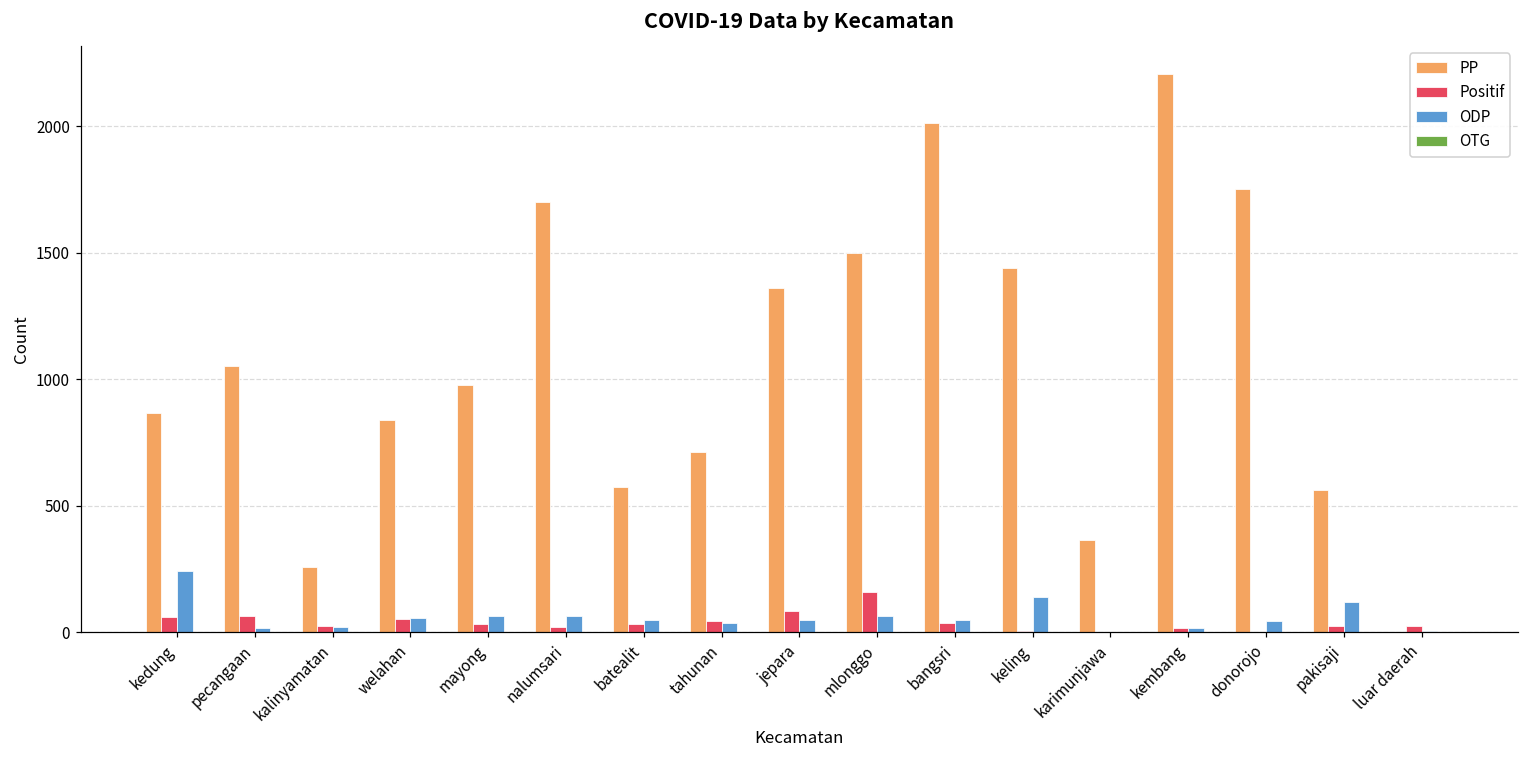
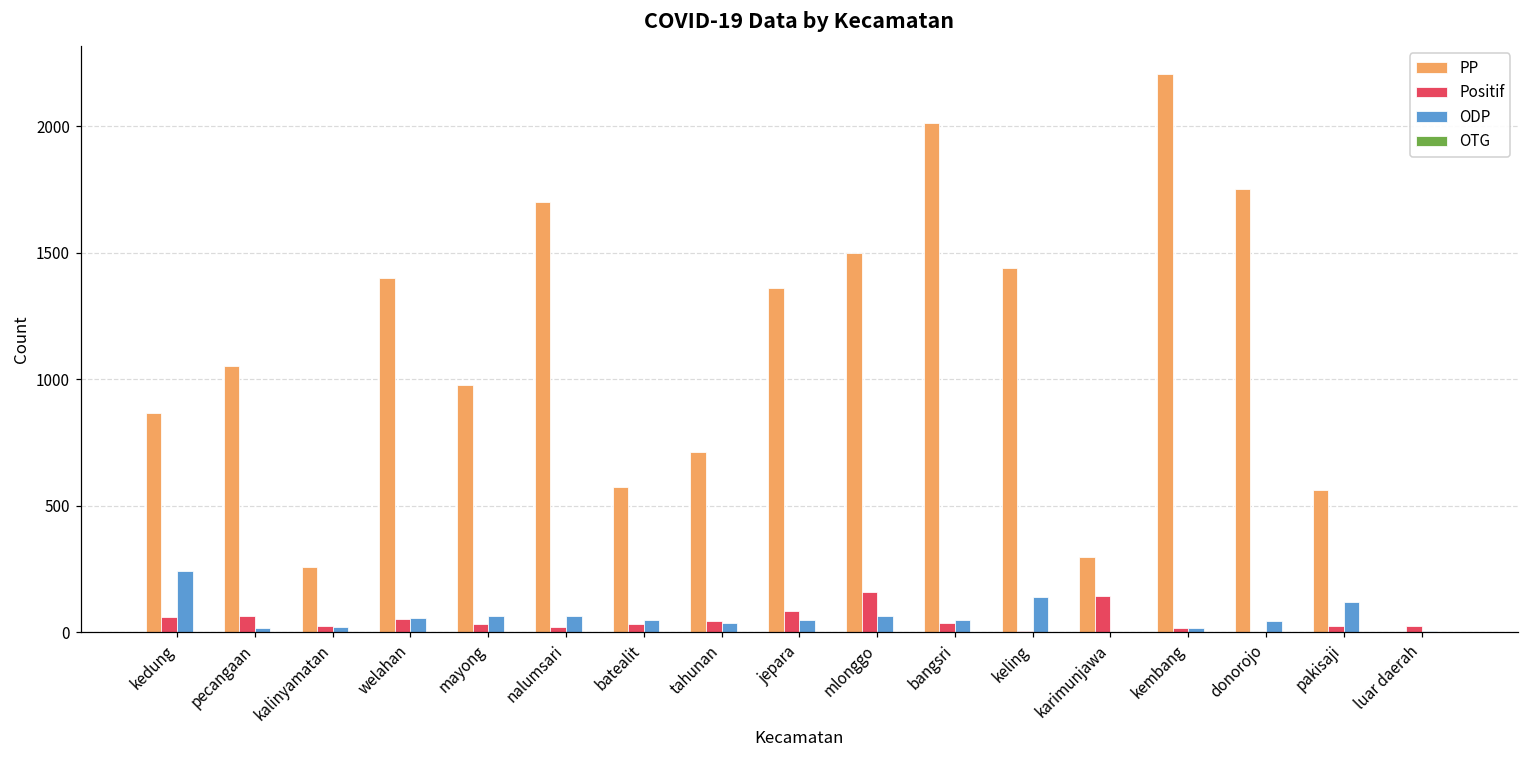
  {
    "PP": {
      "kedung": 870,
      "pecangaan": 1050,
      "kalinyamatan": 260,
-     "welahan": 840,
+     "welahan": 1400,
      "mayong": 980,
      "nalumsari": 1700,
      "batealit": 570,
      "tahunan": 710,
      "jepara": 1360,
      "mlonggo": 1500,
      "bangsri": 2020,
      "keling": 1440,
-     "karimunjawa": 370,
+     "karimunjawa": 300,
      "kembang": 2210,
      "donorojo": 1750,
      "pakisaji": 560,
      "luar daerah": 0
    },
    "Positif": {
      "kedung": 60,
      "pecangaan": 70,
      "kalinyamatan": 30,
      "welahan": 50,
      "mayong": 30,
      "nalumsari": 20,
      "batealit": 30,
      "tahunan": 40,
      "jepara": 90,
      "mlonggo": 160,
      "bangsri": 40,
-     "karimunjawa": 0,
+     "karimunjawa": 140,
      "kembang": 20,
      "donorojo": 0,
      "pakisaji": 20,
      "luar daerah": 30
    },
    "ODP": {
      "kedung": 240,
      "pecangaan": 20,
      "kalinyamatan": 20,
      "welahan": 60,
      "mayong": 70,
      "nalumsari": 70,
      "batealit": 50,
      "tahunan": 40,
      "jepara": 50,
      "mlonggo": 70,
      "bangsri": 50,
      "keling": 140,
      "kembang": 20,
      "donorojo": 40,
      "pakisaji": 120
    },
    "OTG": {
      "kedung": 0,
      "pecangaan": 0,
      "kalinyamatan": 0,
      "welahan": 0,
      "mayong": 0,
      "nalumsari": 0,
      "batealit": 0,
      "tahunan": 0,
      "jepara": 0,
      "mlonggo": 0,
      "bangsri": 0,
      "keling": 0,
      "karimunjawa": 0,
      "kembang": 0,
      "donorojo": 0,
      "pakisaji": 0,
      "luar daerah": 0
    }
  }
